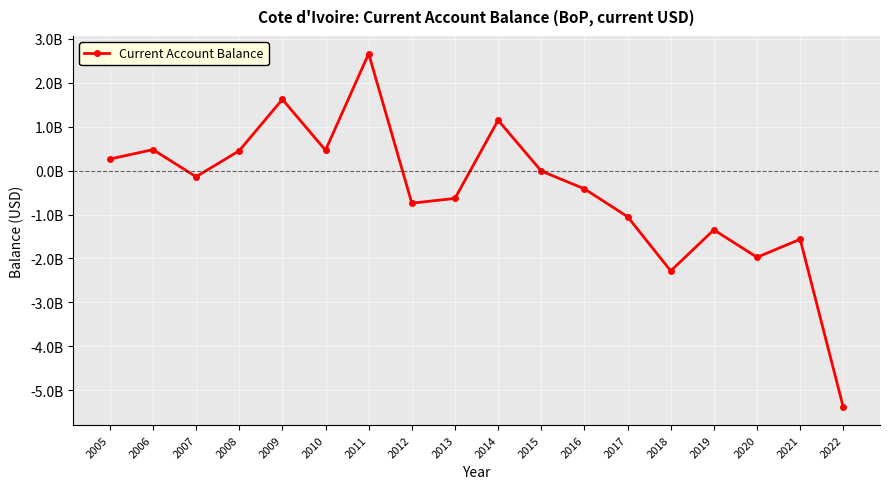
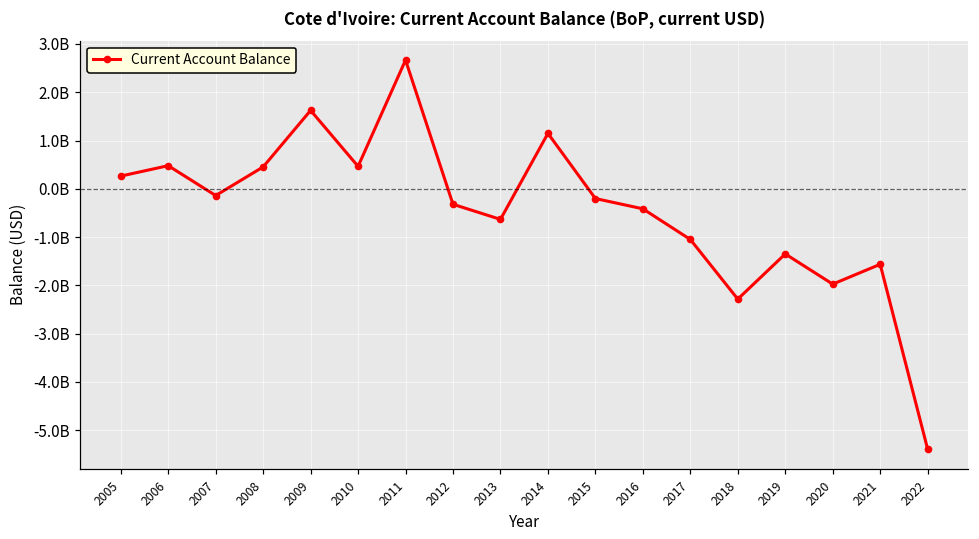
  {
    "2005": 300000000,
    "2006": 500000000,
    "2007": -100000000,
    "2008": 500000000,
    "2009": 1600000000,
    "2010": 500000000,
    "2011": 2700000000,
-   "2012": -700000000,
+   "2012": -300000000,
    "2013": -600000000,
    "2014": 1100000000,
-   "2015": 0,
+   "2015": -200000000,
    "2016": -400000000,
    "2017": -1000000000,
    "2018": -2300000000,
    "2019": -1300000000,
    "2020": -2000000000,
    "2021": -1600000000,
    "2022": -5400000000
  }
